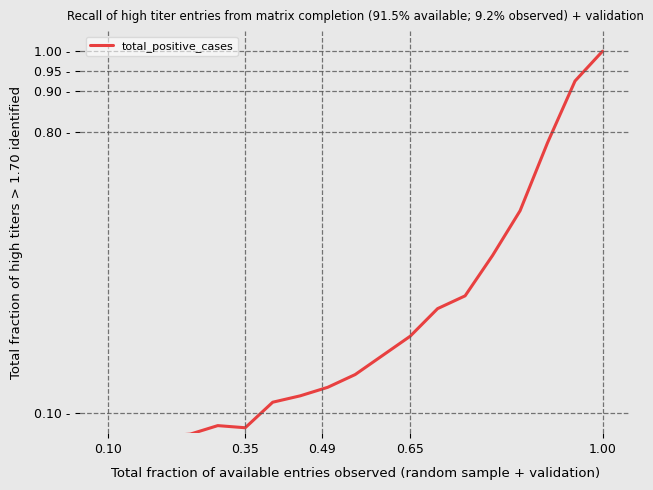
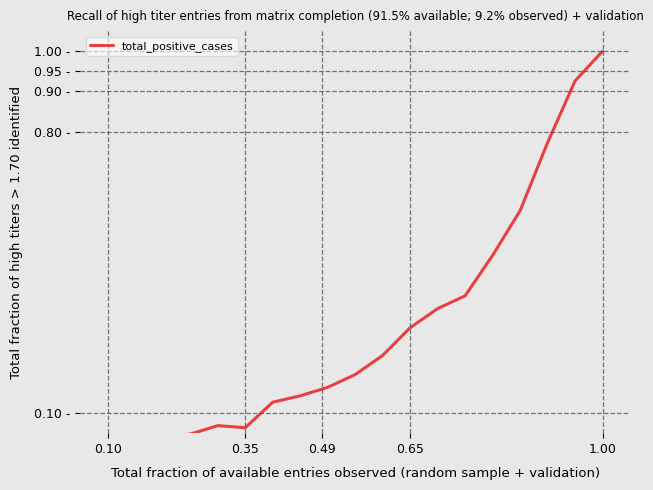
  {
    "0.35": "0.06 -",
-   "0.65": "0.29 -",
+   "0.65": "0.31 -",
    "1.00": "1.00 -"
  }
